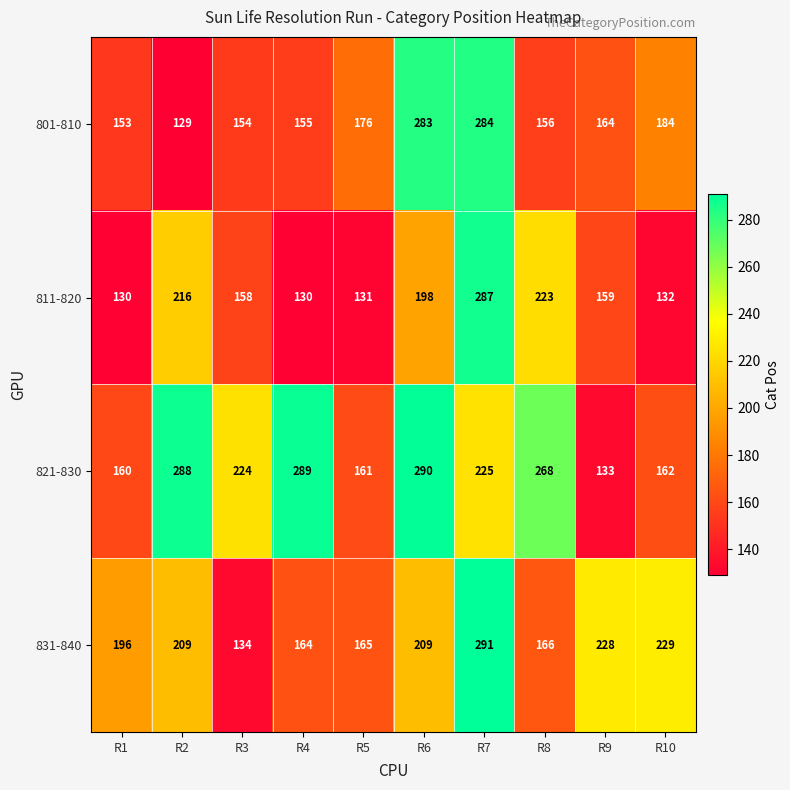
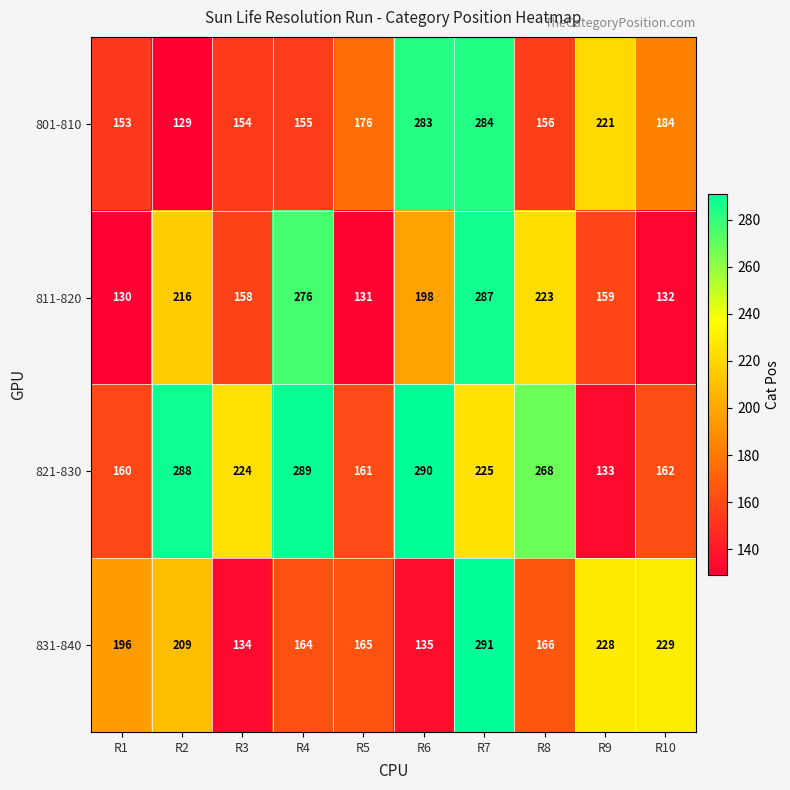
  {
    "801-810": {
      "R1": 153,
      "R2": 129,
      "R3": 154,
      "R4": 155,
      "R5": 176,
      "R6": 283,
      "R7": 284,
      "R8": 156,
-     "R9": 164,
+     "R9": 221,
      "R10": 184
    },
    "811-820": {
      "R1": 130,
      "R2": 216,
      "R3": 158,
-     "R4": 130,
+     "R4": 276,
      "R5": 131,
      "R6": 198,
      "R7": 287,
      "R8": 223,
      "R9": 159,
      "R10": 132
    },
    "821-830": {
      "R1": 160,
      "R2": 288,
      "R3": 224,
      "R4": 289,
      "R5": 161,
      "R6": 290,
      "R7": 225,
      "R8": 268,
      "R9": 133,
      "R10": 162
    },
    "831-840": {
      "R1": 196,
      "R2": 209,
      "R3": 134,
      "R4": 164,
      "R5": 165,
-     "R6": 209,
+     "R6": 135,
      "R7": 291,
      "R8": 166,
      "R9": 228,
      "R10": 229
    }
  }
